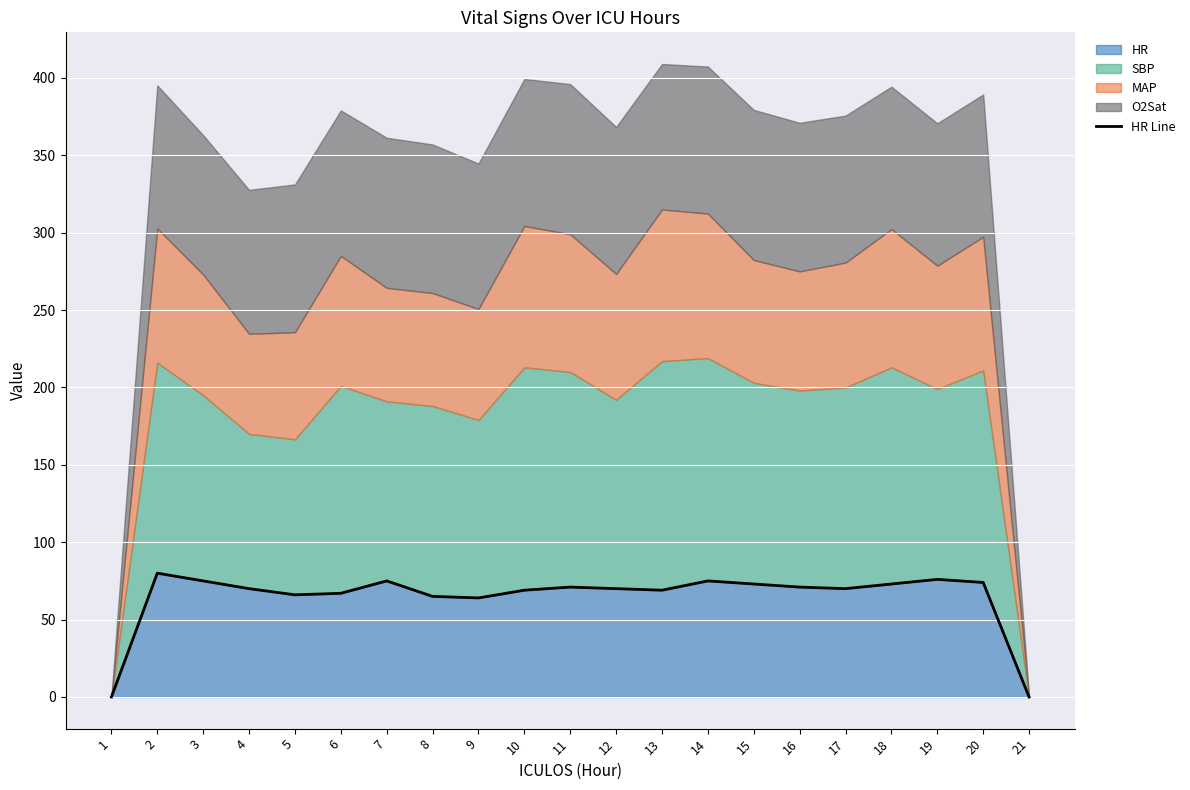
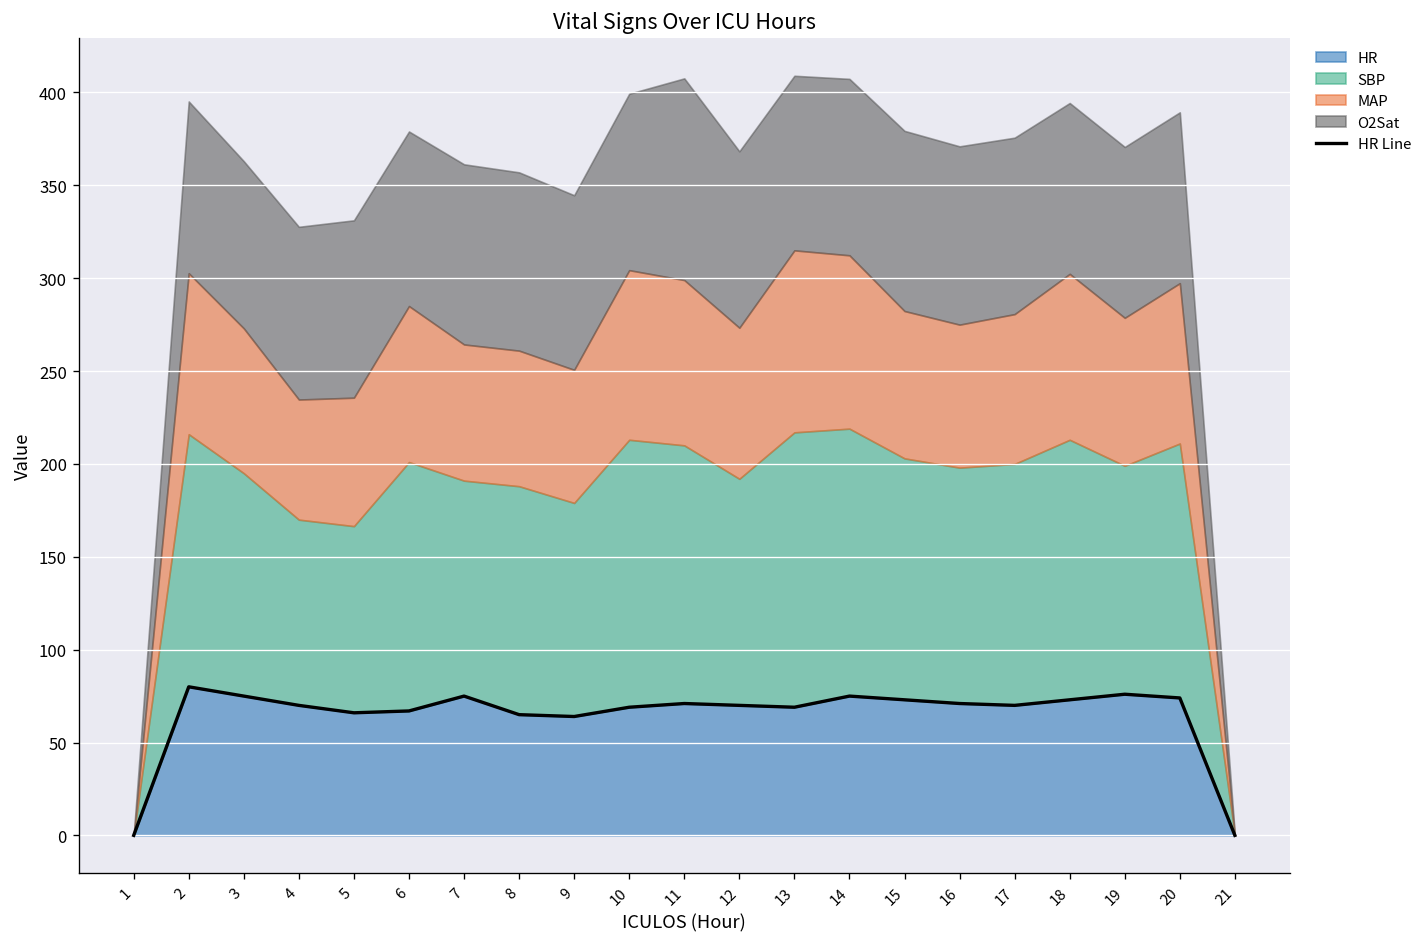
  {
    "HR": {
      "2": 80,
      "3": 75,
      "4": 70,
      "5": 66,
      "6": 67,
      "7": 75,
      "8": 65,
      "9": 64,
      "10": 69,
      "11": 71,
      "12": 70,
      "13": 69,
      "14": 75,
      "15": 73,
      "16": 71,
      "17": 70,
      "18": 73,
      "19": 76,
      "20": 74
    },
    "SBP": {
      "2": 136,
      "3": 120,
      "4": 100,
      "5": 101,
      "6": 134,
      "7": 116,
      "8": 123,
      "9": 115,
      "10": 144,
      "11": 139,
      "12": 122,
      "13": 148,
      "14": 144,
      "15": 130,
      "16": 127,
      "17": 130,
      "18": 140,
      "19": 123,
      "20": 137
    },
    "MAP": {
      "2": 87,
      "3": 78,
      "4": 65,
      "5": 69,
      "6": 84,
      "7": 73,
      "8": 73,
      "9": 72,
      "10": 91,
      "11": 89,
      "12": 81,
      "13": 98,
      "14": 93,
      "15": 79,
      "16": 77,
      "17": 81,
      "18": 89,
      "19": 80,
      "20": 86
    },
    "O2Sat": {
      "2": 93,
      "3": 90,
      "4": 93,
      "5": 96,
      "6": 94,
      "7": 97,
      "8": 96,
      "9": 94,
      "10": 95,
-     "11": 97,
+     "11": 109,
      "12": 95,
      "13": 94,
      "14": 95,
      "15": 97,
      "16": 96,
      "17": 95,
      "18": 92,
      "19": 92,
      "20": 92
    }
  }
